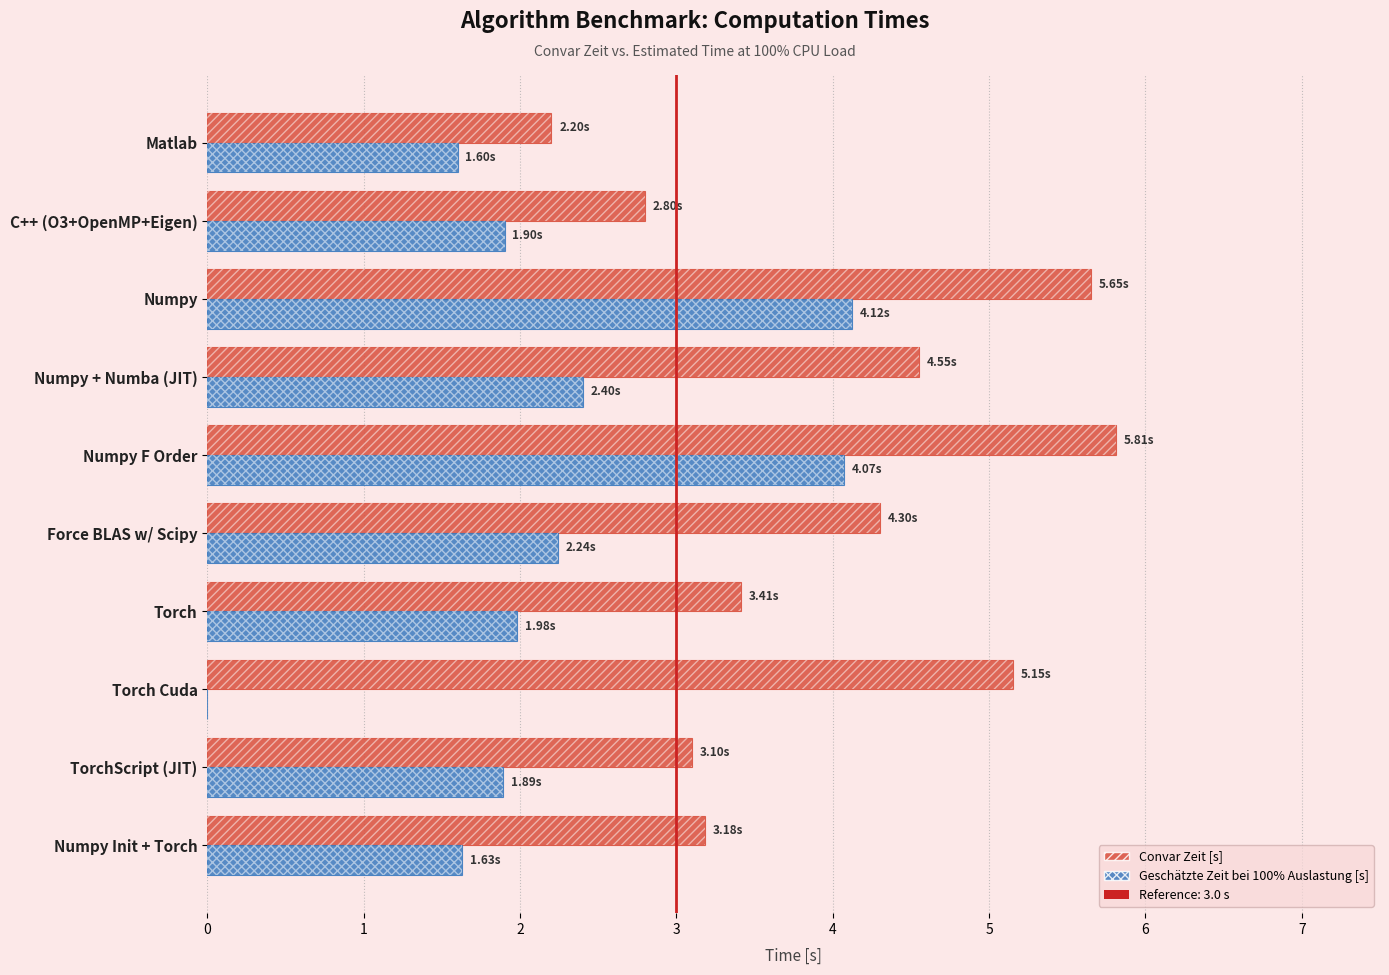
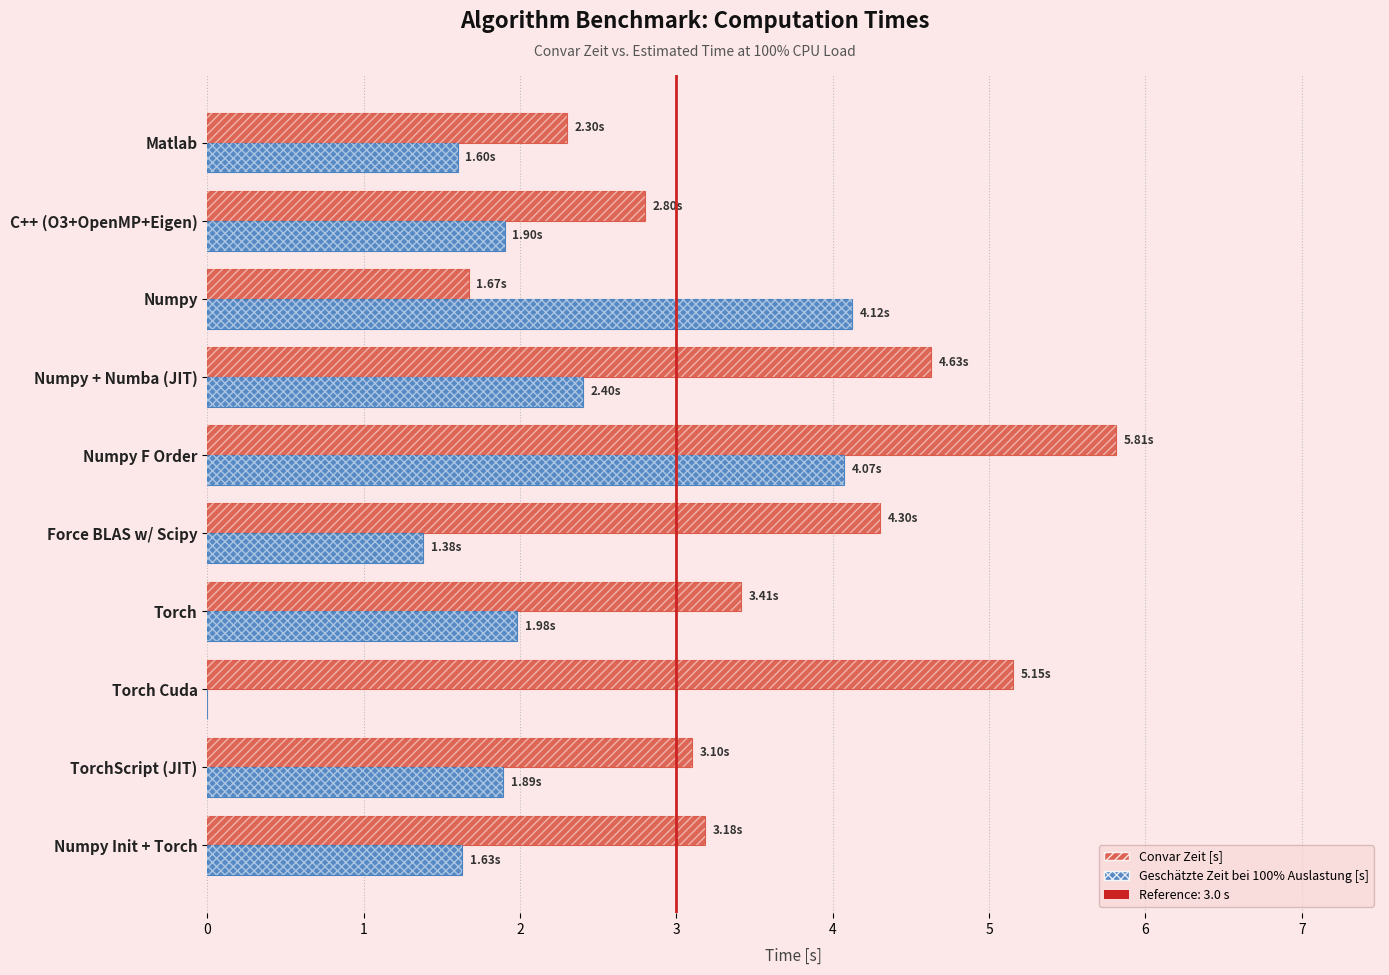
  {
    "Convar Zeit [s]": {
-     "Matlab": "2.20s",
+     "Matlab": "2.30s",
      "C++ (O3+OpenMP+Eigen)": "2.80s",
-     "Numpy": "5.65s",
-     "Numpy + Numba (JIT)": "4.55s",
+     "Numpy": "1.67s",
+     "Numpy + Numba (JIT)": "4.63s",
      "Numpy F Order": "5.81s",
      "Force BLAS w/ Scipy": "4.30s",
      "Torch": "3.41s",
      "Torch Cuda": "5.15s",
      "TorchScript (JIT)": "3.10s",
      "Numpy Init + Torch": "3.18s"
    },
    "Geschätzte Zeit bei 100% Auslastung [s]": {
      "Matlab": "1.60s",
      "C++ (O3+OpenMP+Eigen)": "1.90s",
      "Numpy": "4.12s",
      "Numpy + Numba (JIT)": "2.40s",
      "Numpy F Order": "4.07s",
-     "Force BLAS w/ Scipy": "2.24s",
+     "Force BLAS w/ Scipy": "1.38s",
      "Torch": "1.98s",
      "TorchScript (JIT)": "1.89s",
      "Numpy Init + Torch": "1.63s"
    }
  }
